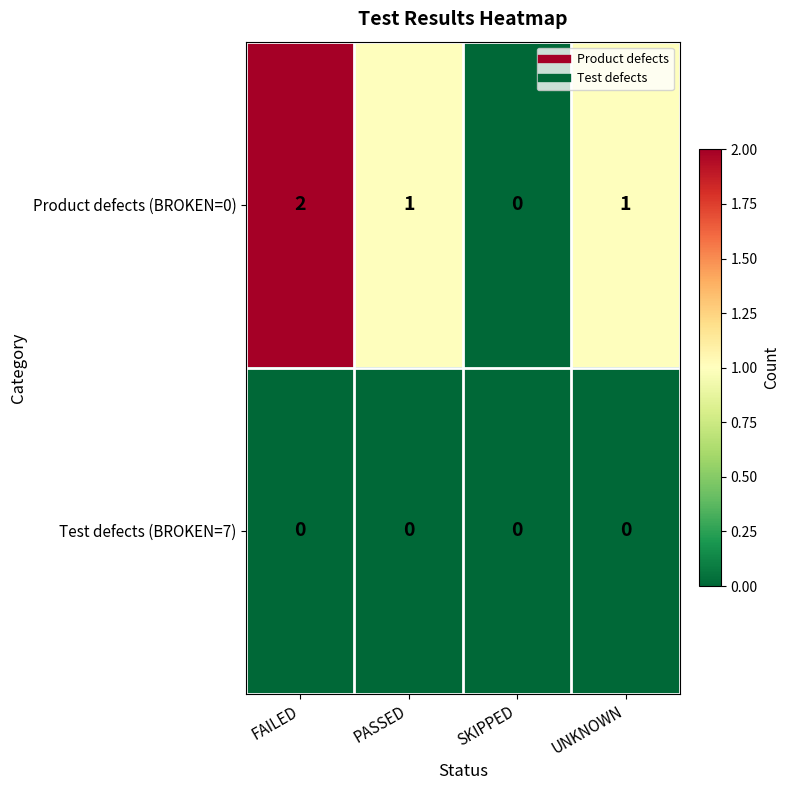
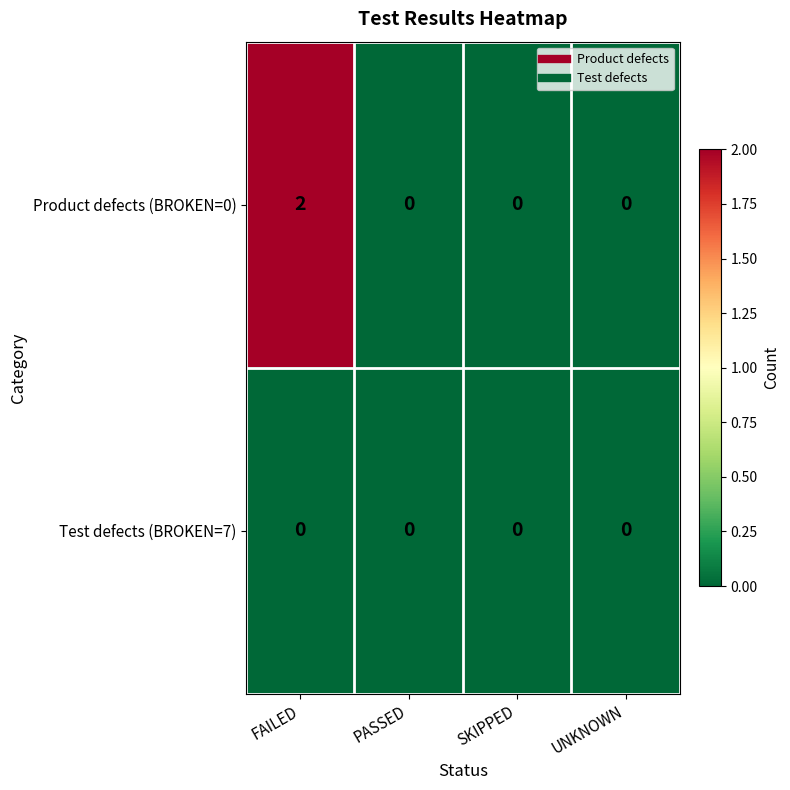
  {
    "Product defects (BROKEN=0)": {
      "FAILED": 2,
-     "PASSED": 1,
+     "PASSED": 0,
      "SKIPPED": 0,
-     "UNKNOWN": 1
+     "UNKNOWN": 0
    },
    "Test defects (BROKEN=7)": {
      "FAILED": 0,
      "PASSED": 0,
      "SKIPPED": 0,
      "UNKNOWN": 0
    }
  }
